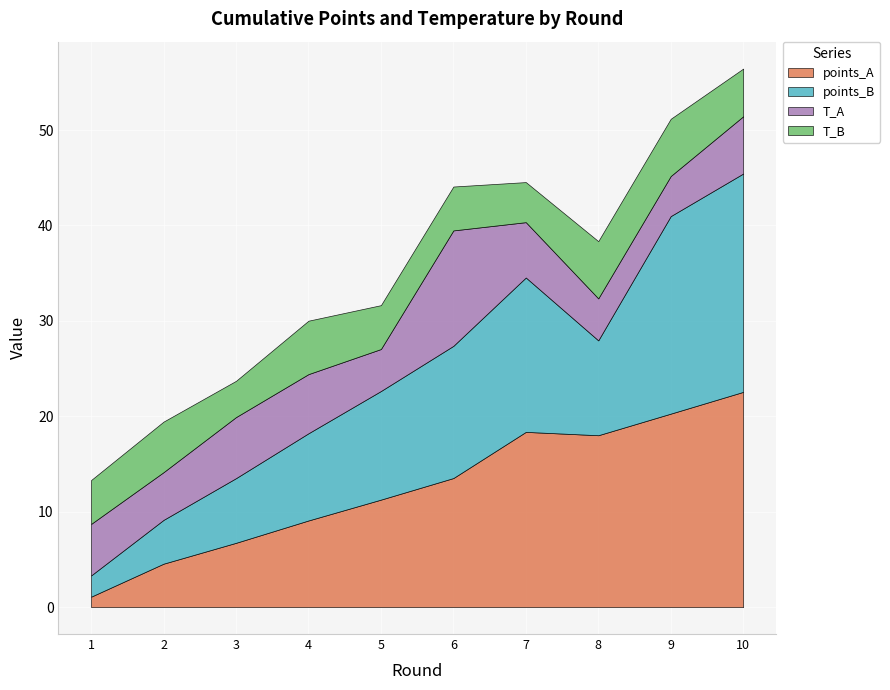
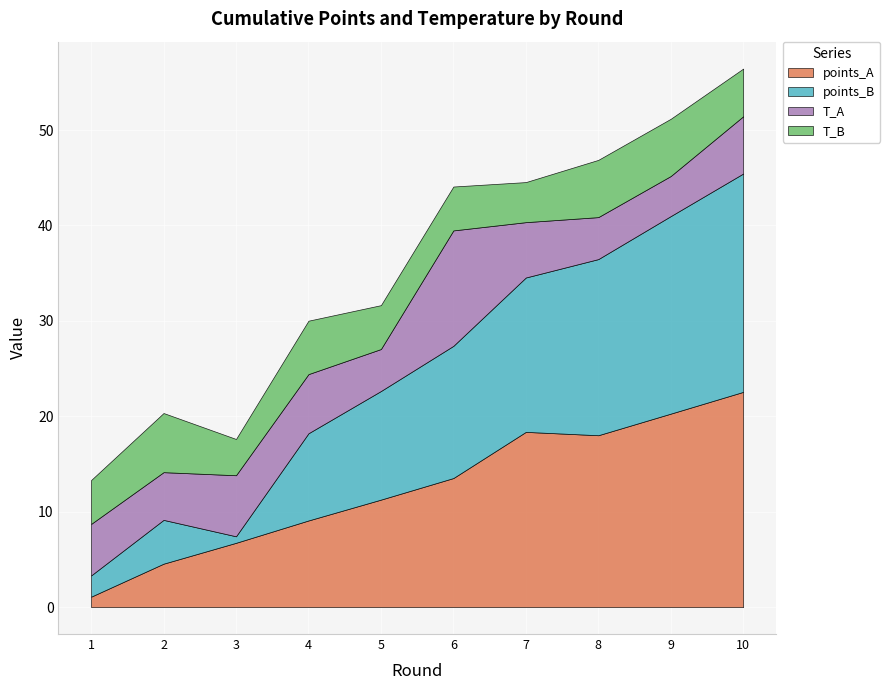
  {
    "points_A": {
      "1": 1,
      "2": 5,
      "3": 7,
      "4": 9,
      "5": 11,
      "6": 14,
      "7": 18,
      "8": 18,
      "9": 20,
      "10": 23
    },
    "points_B": {
      "1": 2,
      "2": 5,
-     "3": 7,
+     "3": 1,
      "4": 9,
      "5": 11,
      "6": 14,
      "7": 16,
-     "8": 10,
+     "8": 18,
      "9": 21,
      "10": 23
    },
    "T_A": {
      "1": 5,
      "2": 5,
      "3": 6,
      "4": 6,
      "5": 4,
      "6": 12,
      "7": 6,
      "8": 4,
      "9": 4,
      "10": 6
    },
    "T_B": {
      "1": 5,
-     "2": 5,
+     "2": 6,
      "3": 4,
      "4": 6,
      "5": 5,
      "6": 5,
      "7": 4,
      "8": 6,
      "9": 6,
      "10": 5
    }
  }
